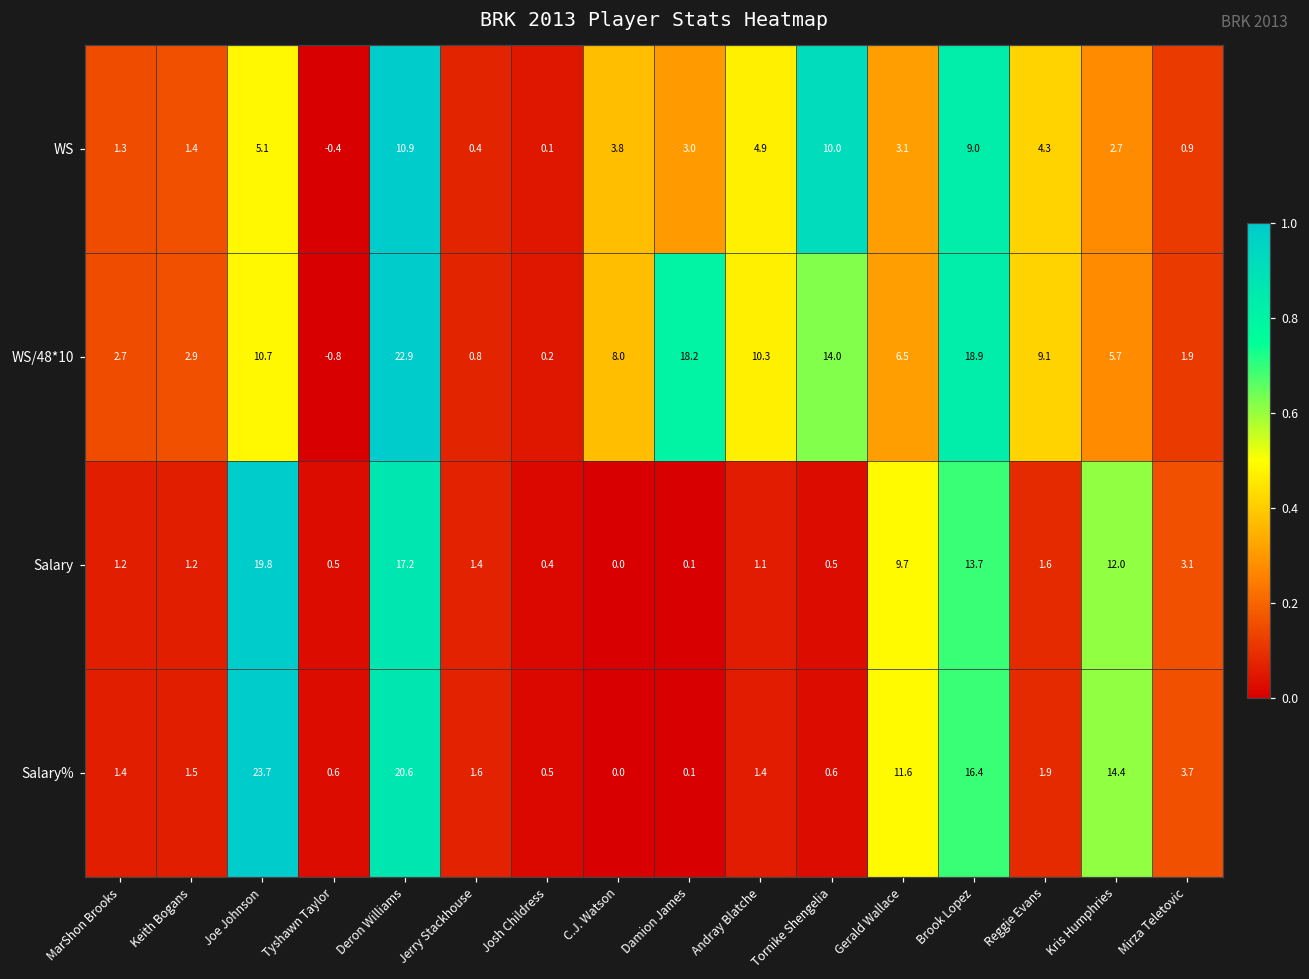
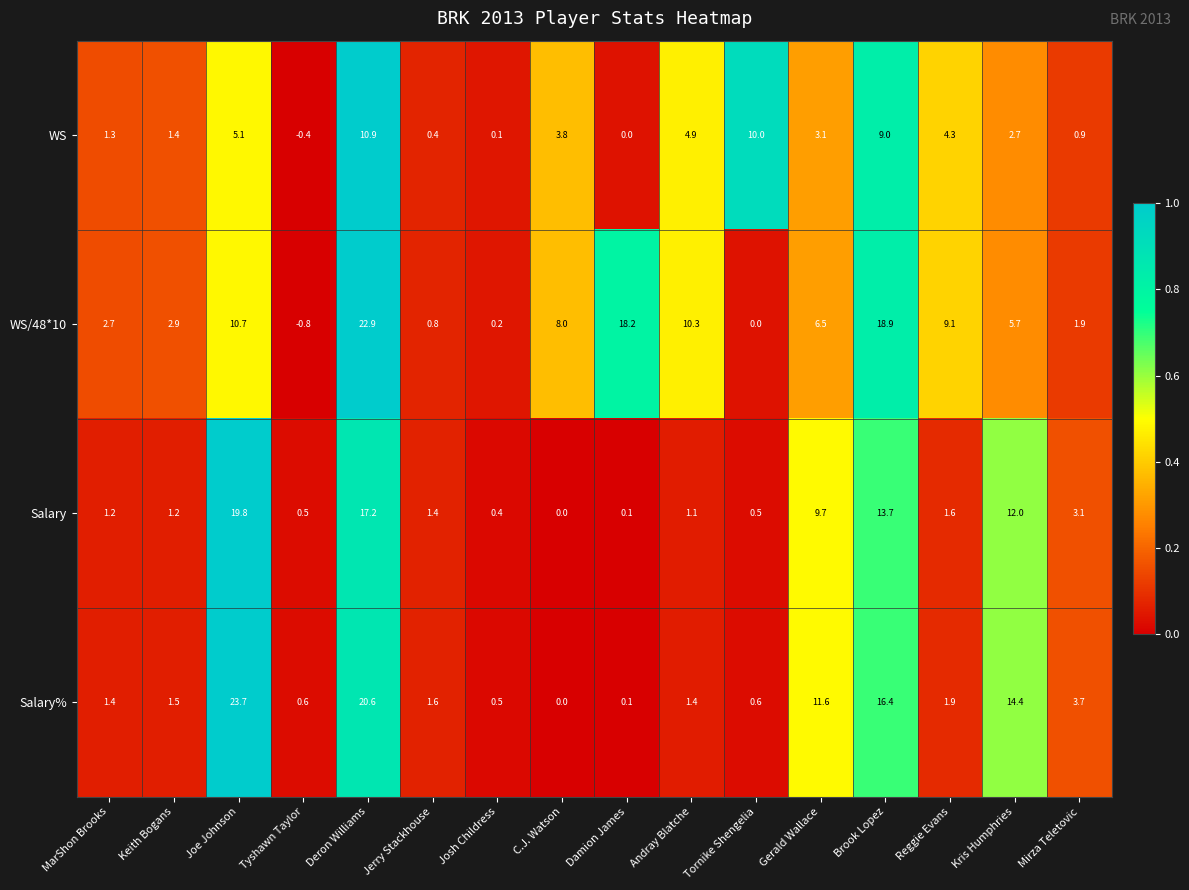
  {
    "WS": {
      "MarShon Brooks": 1.3,
      "Keith Bogans": 1.4,
      "Joe Johnson": 5.1,
      "Tyshawn Taylor": -0.4,
      "Deron Williams": 10.9,
      "Jerry Stackhouse": 0.4,
      "Josh Childress": 0.1,
      "C.J. Watson": 3.8,
-     "Damion James": 3.0,
+     "Damion James": 0.0,
      "Andray Blatche": 4.9,
      "Tornike Shengelia": 10.0,
      "Gerald Wallace": 3.1,
      "Brook Lopez": 9.0,
      "Reggie Evans": 4.3,
      "Kris Humphries": 2.7,
      "Mirza Teletovic": 0.9
    },
    "WS/48*10": {
      "MarShon Brooks": 2.7,
      "Keith Bogans": 2.9,
      "Joe Johnson": 10.7,
      "Tyshawn Taylor": -0.8,
      "Deron Williams": 22.9,
      "Jerry Stackhouse": 0.8,
      "Josh Childress": 0.2,
      "C.J. Watson": 8.0,
      "Damion James": 18.2,
      "Andray Blatche": 10.3,
-     "Tornike Shengelia": 14.0,
+     "Tornike Shengelia": 0.0,
      "Gerald Wallace": 6.5,
      "Brook Lopez": 18.9,
      "Reggie Evans": 9.1,
      "Kris Humphries": 5.7,
      "Mirza Teletovic": 1.9
    },
    "Salary": {
      "MarShon Brooks": 1.2,
      "Keith Bogans": 1.2,
      "Joe Johnson": 19.8,
      "Tyshawn Taylor": 0.5,
      "Deron Williams": 17.2,
      "Jerry Stackhouse": 1.4,
      "Josh Childress": 0.4,
      "C.J. Watson": 0.0,
      "Damion James": 0.1,
      "Andray Blatche": 1.1,
      "Tornike Shengelia": 0.5,
      "Gerald Wallace": 9.7,
      "Brook Lopez": 13.7,
      "Reggie Evans": 1.6,
      "Kris Humphries": 12.0,
      "Mirza Teletovic": 3.1
    },
    "Salary%": {
      "MarShon Brooks": 1.4,
      "Keith Bogans": 1.5,
      "Joe Johnson": 23.7,
      "Tyshawn Taylor": 0.6,
      "Deron Williams": 20.6,
      "Jerry Stackhouse": 1.6,
      "Josh Childress": 0.5,
      "C.J. Watson": 0.0,
      "Damion James": 0.1,
      "Andray Blatche": 1.4,
      "Tornike Shengelia": 0.6,
      "Gerald Wallace": 11.6,
      "Brook Lopez": 16.4,
      "Reggie Evans": 1.9,
      "Kris Humphries": 14.4,
      "Mirza Teletovic": 3.7
    }
  }
